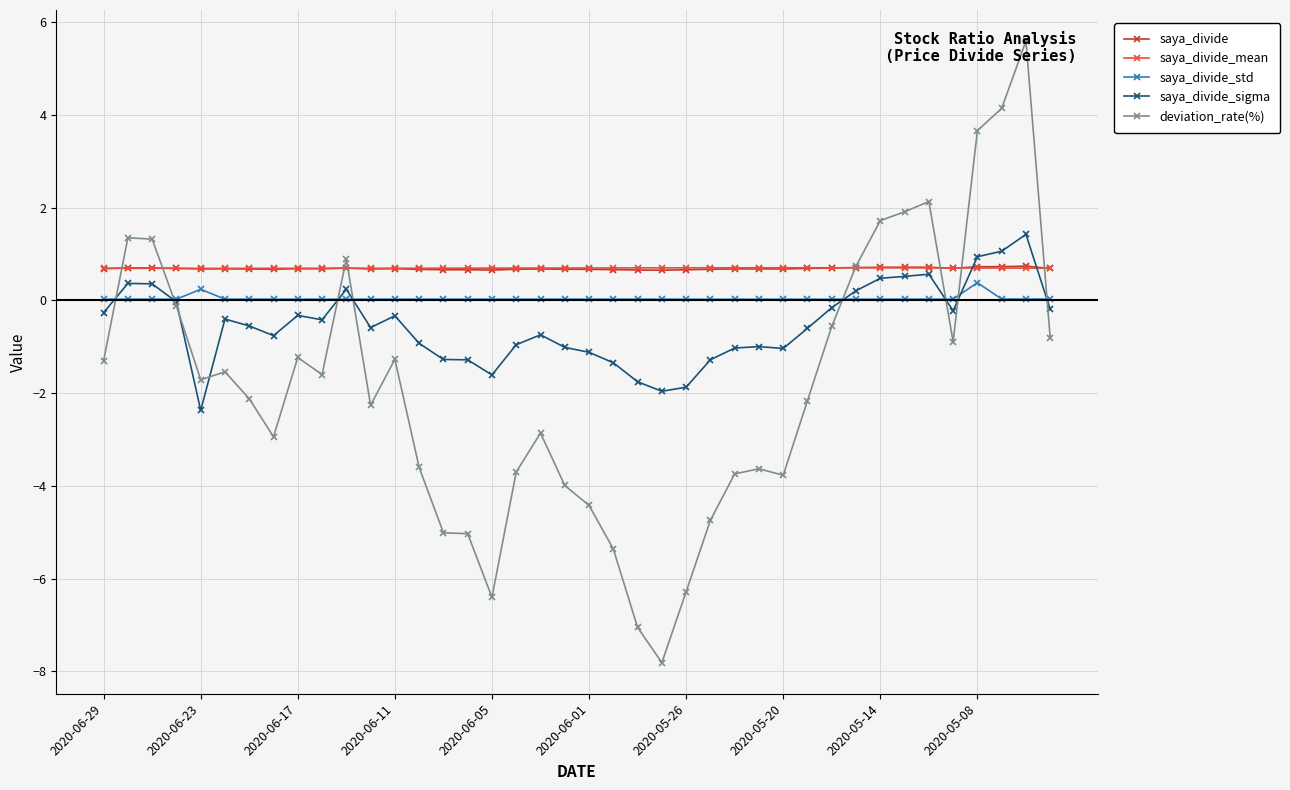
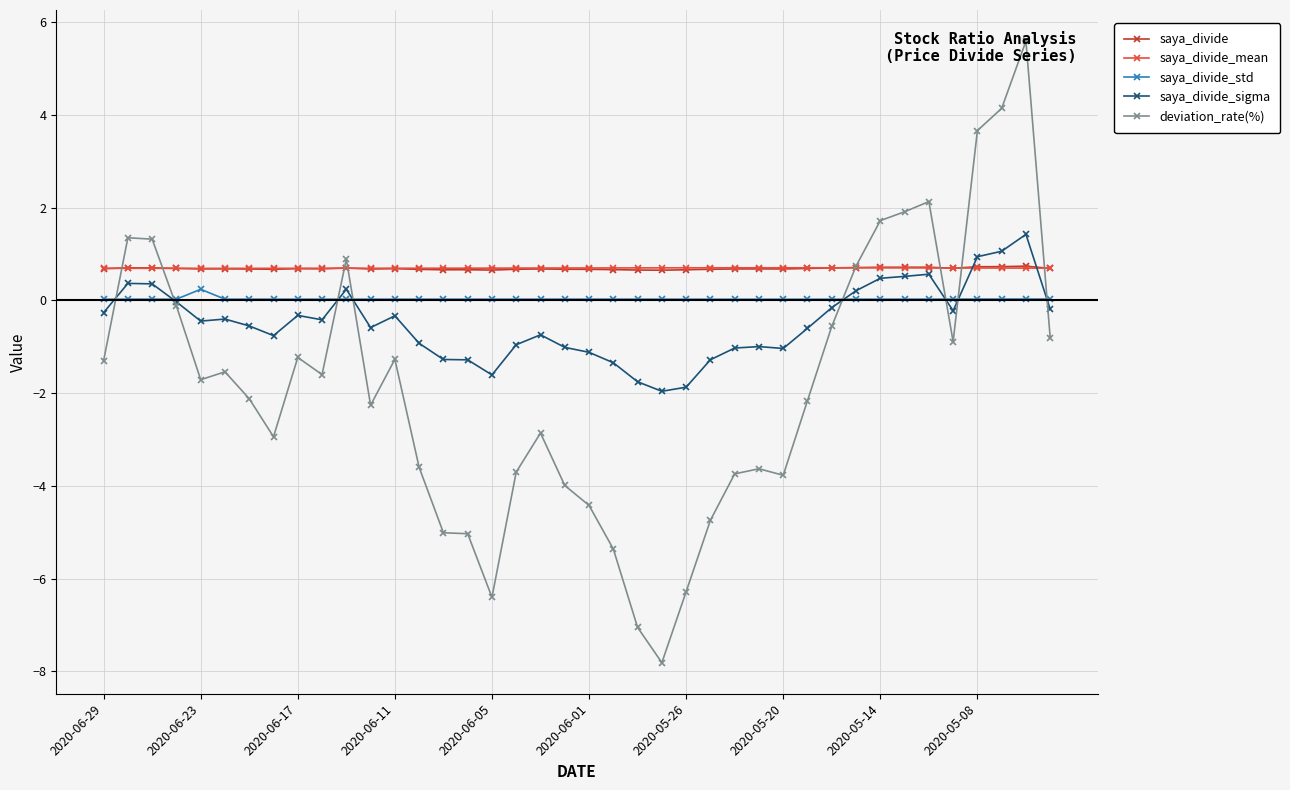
  {
    "saya_divide_std": {
      "2020-06-29": 0.0,
      "2020-06-23": 0.2,
      "2020-06-17": 0.0,
      "2020-06-11": 0.0,
      "2020-06-05": 0.0,
      "2020-06-01": 0.0,
      "2020-05-26": 0.0,
      "2020-05-20": 0.0,
      "2020-05-14": 0.0,
-     "2020-05-08": 0.4
+     "2020-05-08": 0.0
    },
    "saya_divide_sigma": {
      "2020-06-29": -0.3,
-     "2020-06-23": -2.4,
+     "2020-06-23": -0.4,
      "2020-06-17": -0.3,
      "2020-06-11": -0.3,
      "2020-06-05": -1.6,
      "2020-06-01": -1.1,
      "2020-05-26": -1.9,
      "2020-05-20": -1.0,
      "2020-05-14": 0.5,
      "2020-05-08": 0.9
    },
    "deviation_rate(%)": {
      "2020-06-29": -1.3,
      "2020-06-23": -1.7,
      "2020-06-17": -1.2,
      "2020-06-11": -1.3,
      "2020-06-05": -6.4,
      "2020-06-01": -4.4,
      "2020-05-26": -6.3,
      "2020-05-20": -3.8,
      "2020-05-14": 1.7,
      "2020-05-08": 3.7
    }
  }
